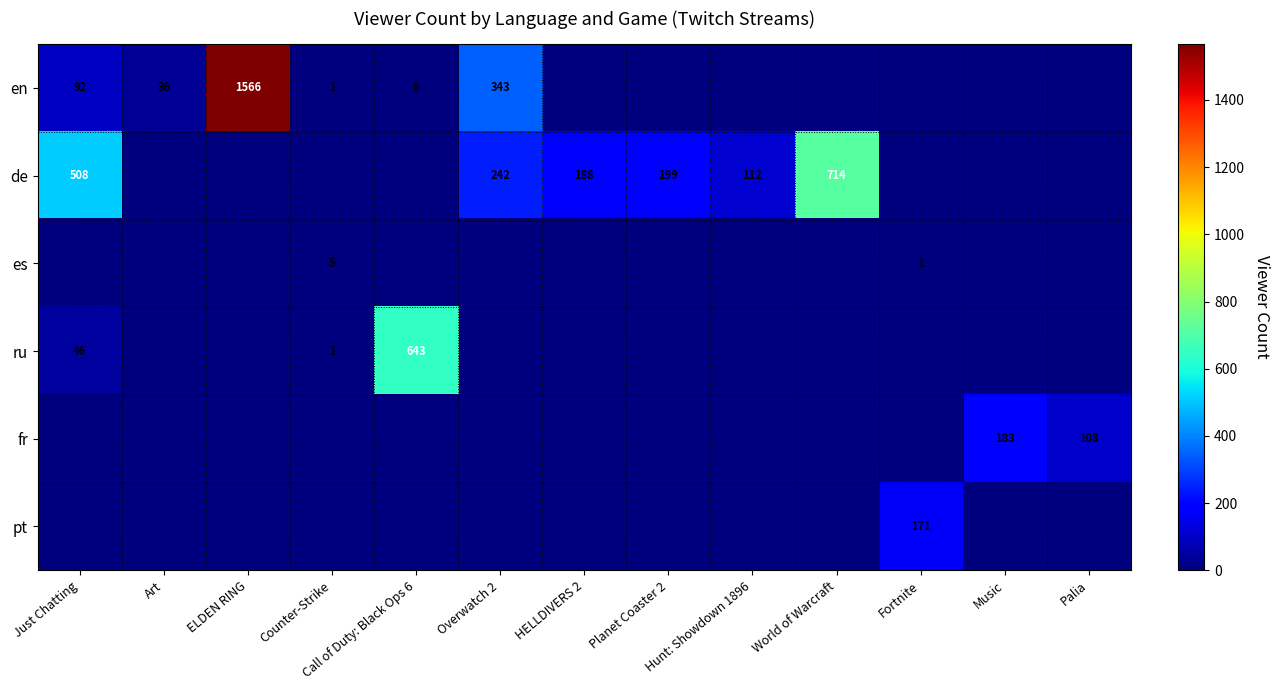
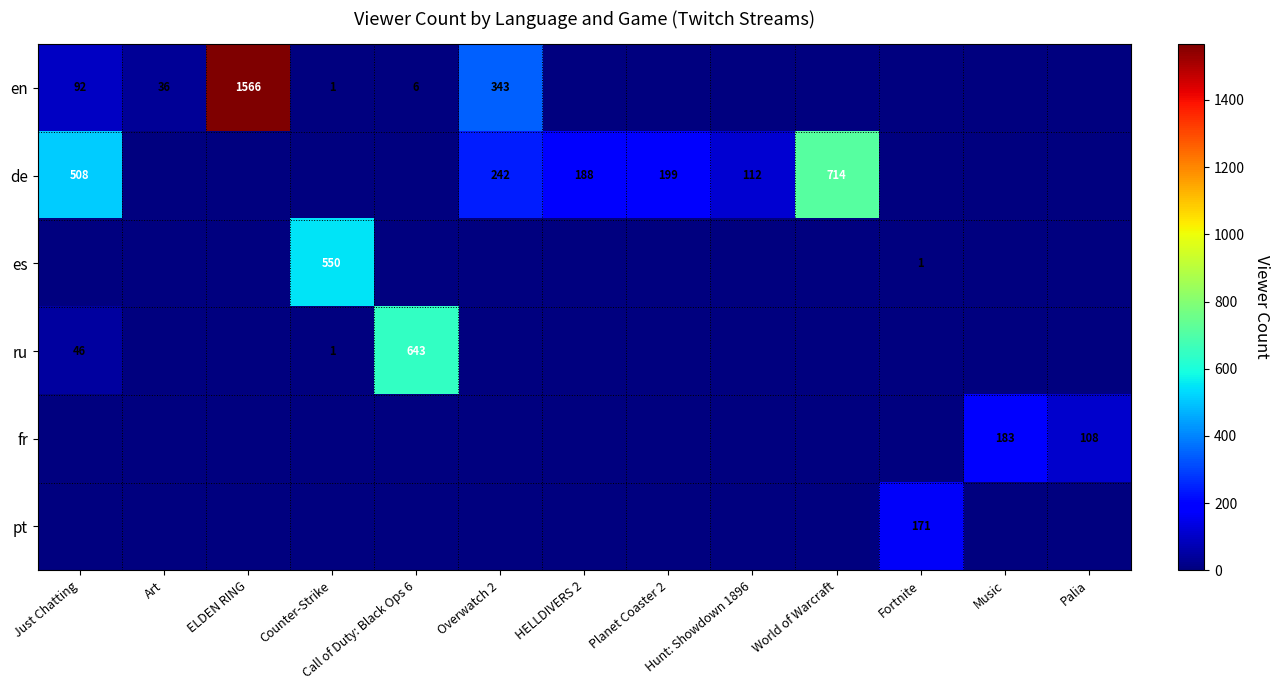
  {
    "en": {
      "Just Chatting": 92,
      "Art": 36,
      "ELDEN RING": 1566,
      "Counter-Strike": 1,
      "Call of Duty: Black Ops 6": 6,
      "Overwatch 2": 343
    },
    "de": {
      "Just Chatting": 508,
      "Overwatch 2": 242,
      "HELLDIVERS 2": 188,
      "Planet Coaster 2": 199,
      "Hunt: Showdown 1896": 112,
      "World of Warcraft": 714
    },
    "es": {
-     "Counter-Strike": 5,
+     "Counter-Strike": 550,
      "Fortnite": 1
    },
    "ru": {
      "Just Chatting": 46,
      "Counter-Strike": 1,
      "Call of Duty: Black Ops 6": 643
    },
    "fr": {
      "Music": 183,
      "Palia": 108
    },
    "pt": {
      "Fortnite": 171
    }
  }
